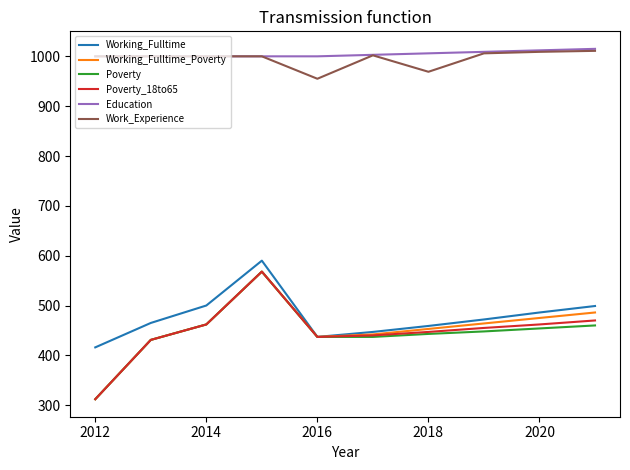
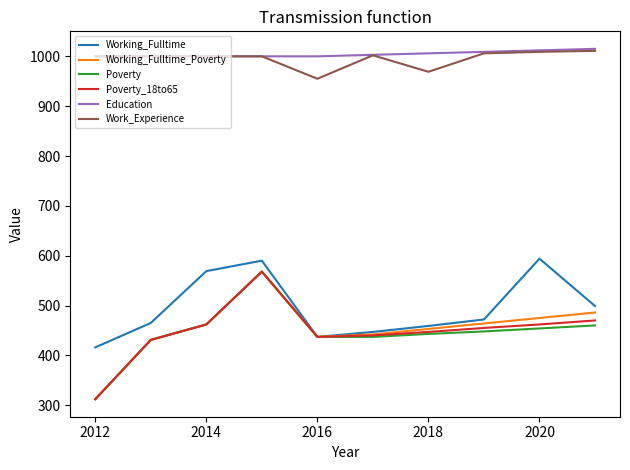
  {
    "Working_Fulltime": {
      "2012": 420,
-     "2014": 500,
+     "2014": 570,
      "2018": 460,
-     "2020": 490
+     "2020": 590
    },
    "Working_Fulltime_Poverty": {
      "2018": 450,
      "2020": 480
    },
    "Poverty": {
      "2020": 450
    },
    "Poverty_18to65": {
      "2020": 460
    },
    "Education": {
      "2016": 1000,
      "2018": 1010
    },
    "Work_Experience": {
      "2016": 960,
      "2018": 970
    }
  }
